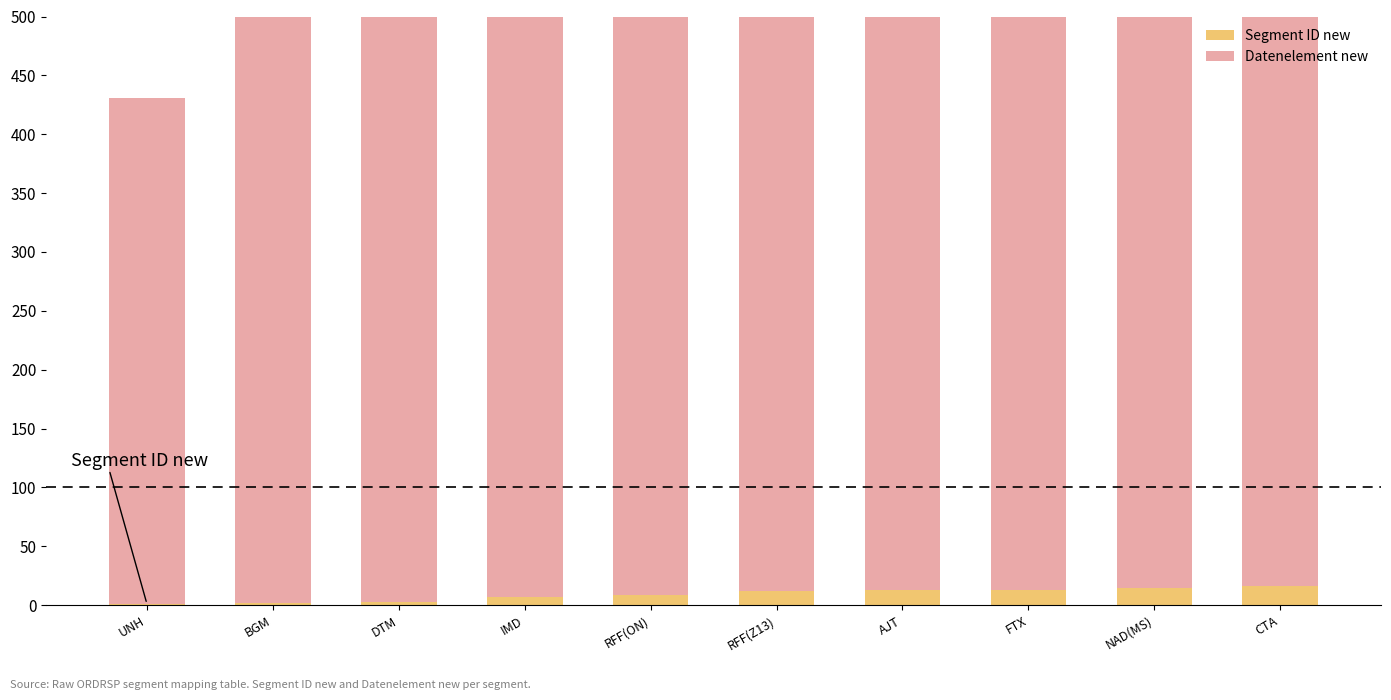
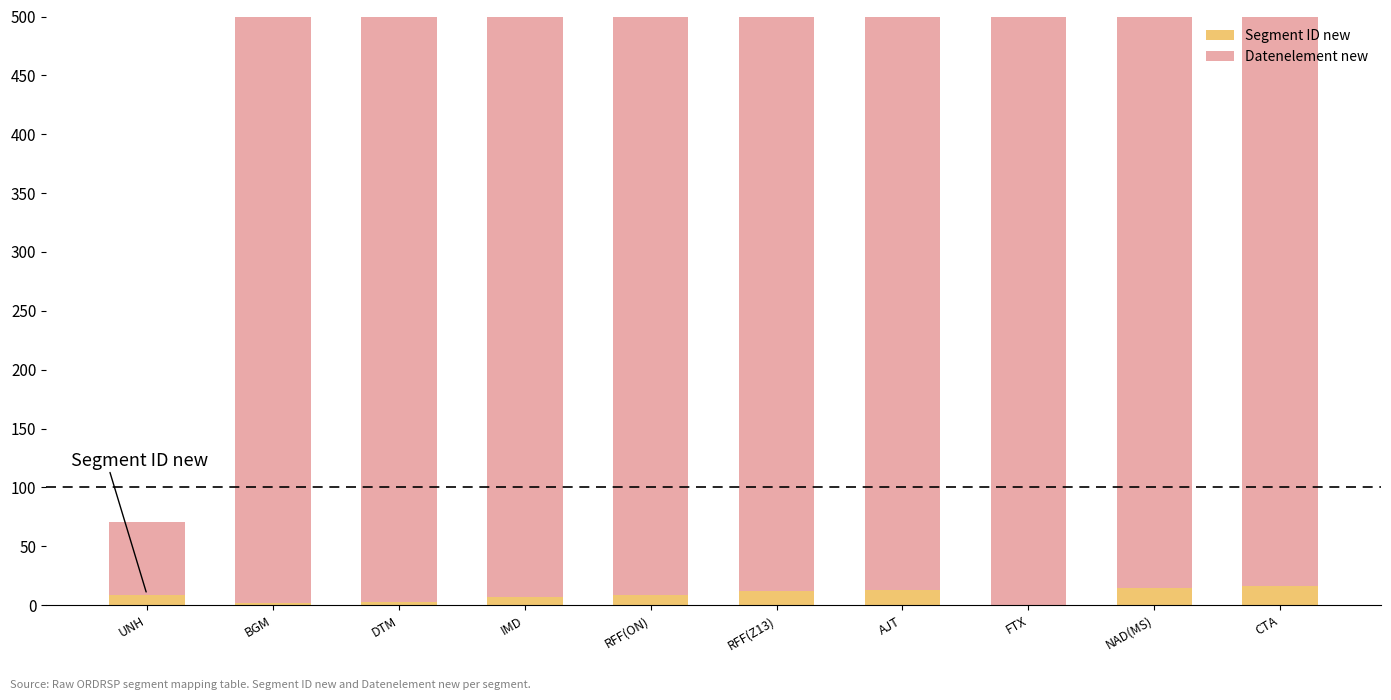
  {
    "Segment ID new": {
-     "UNH": 1,
+     "UNH": 9,
      "DTM": 3,
      "IMD": 7,
      "RFF(ON)": 9,
      "RFF(Z13)": 12,
      "AJT": 13,
-     "FTX": 13,
+     "FTX": 0,
      "NAD(MS)": 15,
      "CTA": 16
    },
    "Datenelement new": {
-     "UNH": 430
+     "UNH": 62
    }
  }
